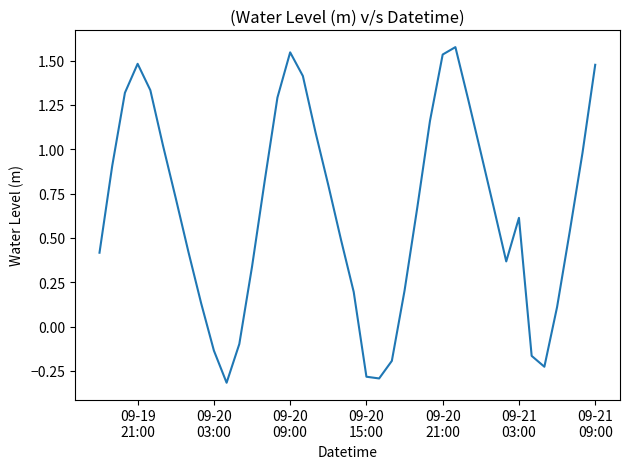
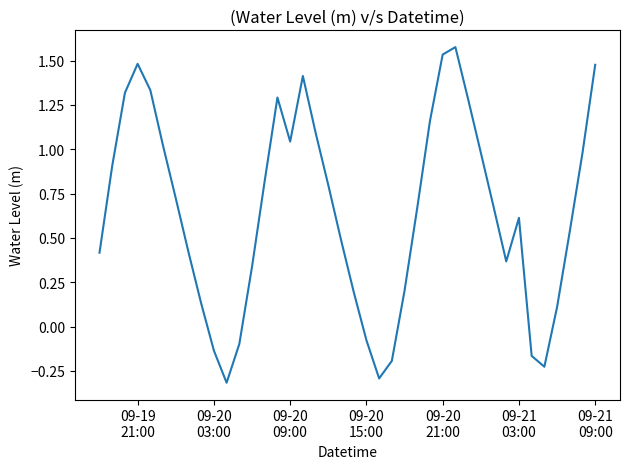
  {
    "09-19 21:00": 1.48,
    "09-20 03:00": -0.14,
-   "09-20 09:00": 1.55,
-   "09-20 15:00": -0.28,
+   "09-20 09:00": 1.04,
+   "09-20 15:00": -0.08,
    "09-20 21:00": 1.53,
    "09-21 03:00": 0.61,
    "09-21 09:00": 1.48
  }
